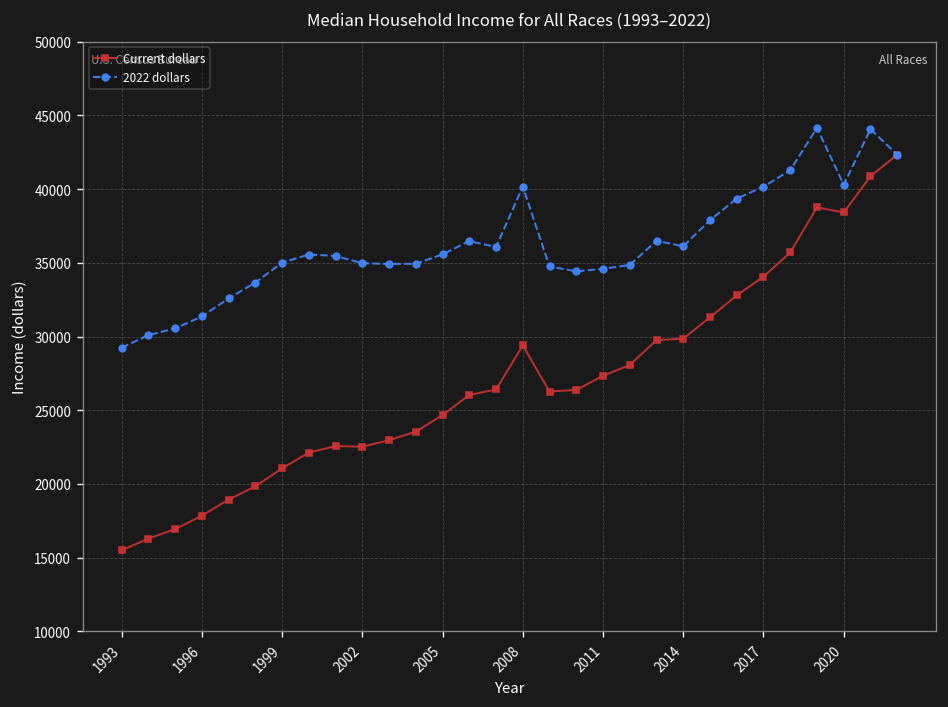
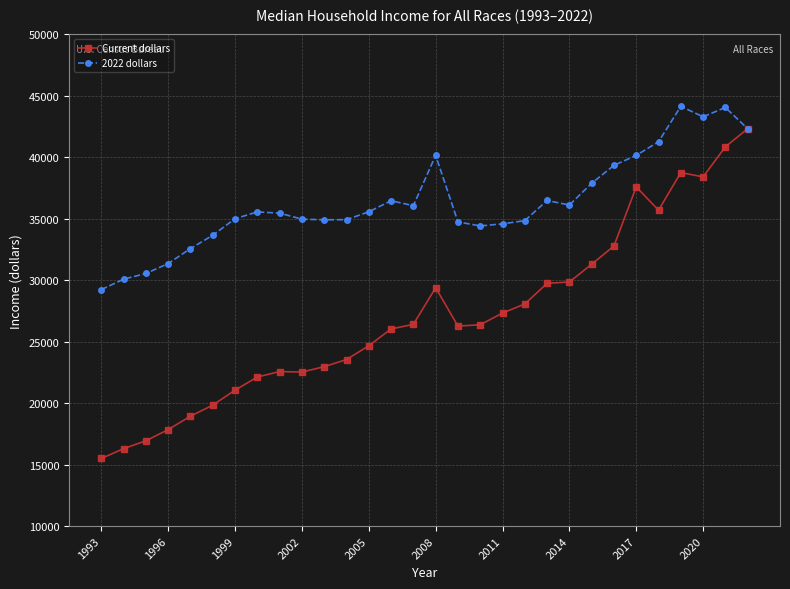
  {
    "Current dollars": {
      "1993": 15500,
      "1996": 17900,
      "1999": 21100,
      "2002": 22500,
      "2005": 24700,
      "2008": 29400,
      "2011": 27300,
      "2014": 29900,
-     "2017": 34100,
+     "2017": 37600,
      "2020": 38400
    },
    "2022 dollars": {
      "1993": 29200,
      "1996": 31400,
      "1999": 35000,
      "2002": 35000,
      "2005": 35600,
      "2008": 40200,
      "2011": 34600,
      "2014": 36100,
      "2017": 40200,
-     "2020": 40300
+     "2020": 43300
    }
  }
